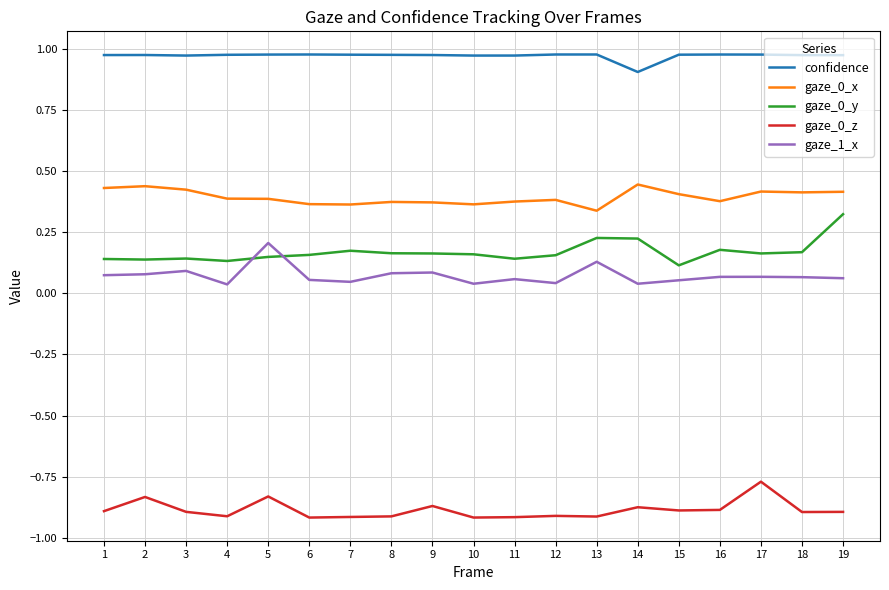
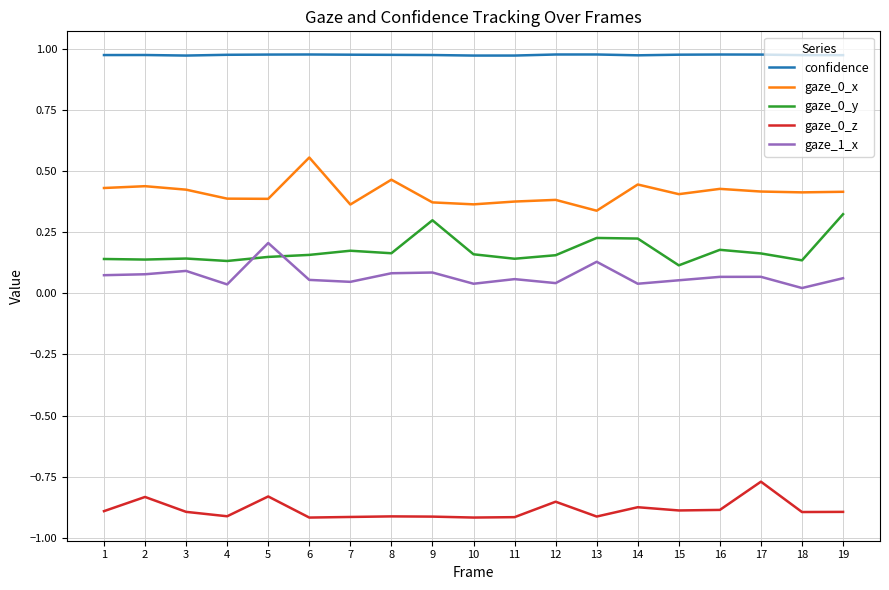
  {
    "confidence": {
      "1": 0.98,
      "2": 0.98,
      "3": 0.97,
      "4": 0.98,
      "5": 0.98,
      "6": 0.98,
      "7": 0.98,
      "8": 0.98,
      "9": 0.98,
      "10": 0.97,
      "11": 0.97,
      "12": 0.98,
      "13": 0.98,
-     "14": 0.91,
+     "14": 0.97,
      "15": 0.98,
      "16": 0.98,
      "17": 0.98
    },
    "gaze_0_x": {
      "1": 0.43,
      "2": 0.44,
      "3": 0.42,
      "4": 0.39,
      "5": 0.39,
-     "6": 0.37,
+     "6": 0.56,
      "7": 0.36,
-     "8": 0.37,
+     "8": 0.47,
      "9": 0.37,
      "10": 0.36,
      "11": 0.38,
      "12": 0.38,
      "13": 0.34,
      "14": 0.45,
      "15": 0.41,
-     "16": 0.38,
+     "16": 0.43,
      "17": 0.42,
      "18": 0.41,
      "19": 0.42
    },
    "gaze_0_y": {
      "1": 0.14,
      "2": 0.14,
      "3": 0.14,
      "4": 0.13,
      "5": 0.15,
      "6": 0.16,
      "7": 0.17,
      "8": 0.16,
-     "9": 0.16,
+     "9": 0.30,
      "10": 0.16,
      "11": 0.14,
      "12": 0.16,
      "13": 0.23,
      "14": 0.22,
      "15": 0.11,
      "16": 0.18,
      "17": 0.16,
-     "18": 0.17,
+     "18": 0.14,
      "19": 0.32
    },
    "gaze_0_z": {
      "1": -0.89,
      "2": -0.83,
      "3": -0.89,
      "4": -0.91,
      "5": -0.83,
      "6": -0.92,
      "7": -0.92,
      "8": -0.91,
-     "9": -0.87,
+     "9": -0.91,
      "10": -0.92,
      "11": -0.92,
-     "12": -0.91,
+     "12": -0.85,
      "13": -0.91,
      "14": -0.88,
      "15": -0.89,
      "16": -0.89,
      "17": -0.77,
      "18": -0.89,
      "19": -0.89
    },
    "gaze_1_x": {
      "1": 0.07,
      "2": 0.08,
      "3": 0.09,
      "4": 0.04,
      "5": 0.21,
      "6": 0.06,
      "7": 0.05,
      "8": 0.08,
      "9": 0.09,
      "10": 0.04,
      "11": 0.06,
      "12": 0.04,
      "13": 0.13,
      "14": 0.04,
      "15": 0.05,
      "16": 0.07,
      "17": 0.07,
-     "18": 0.07,
+     "18": 0.02,
      "19": 0.06
    }
  }
